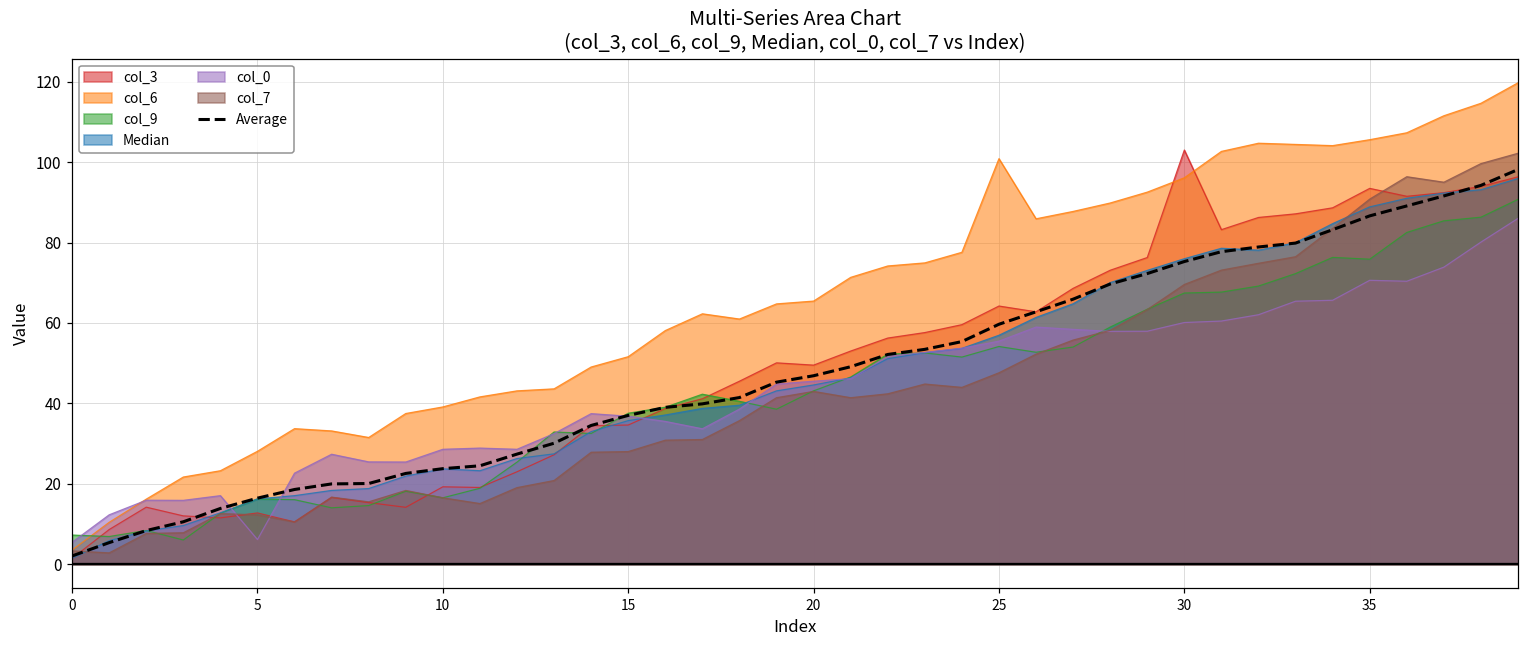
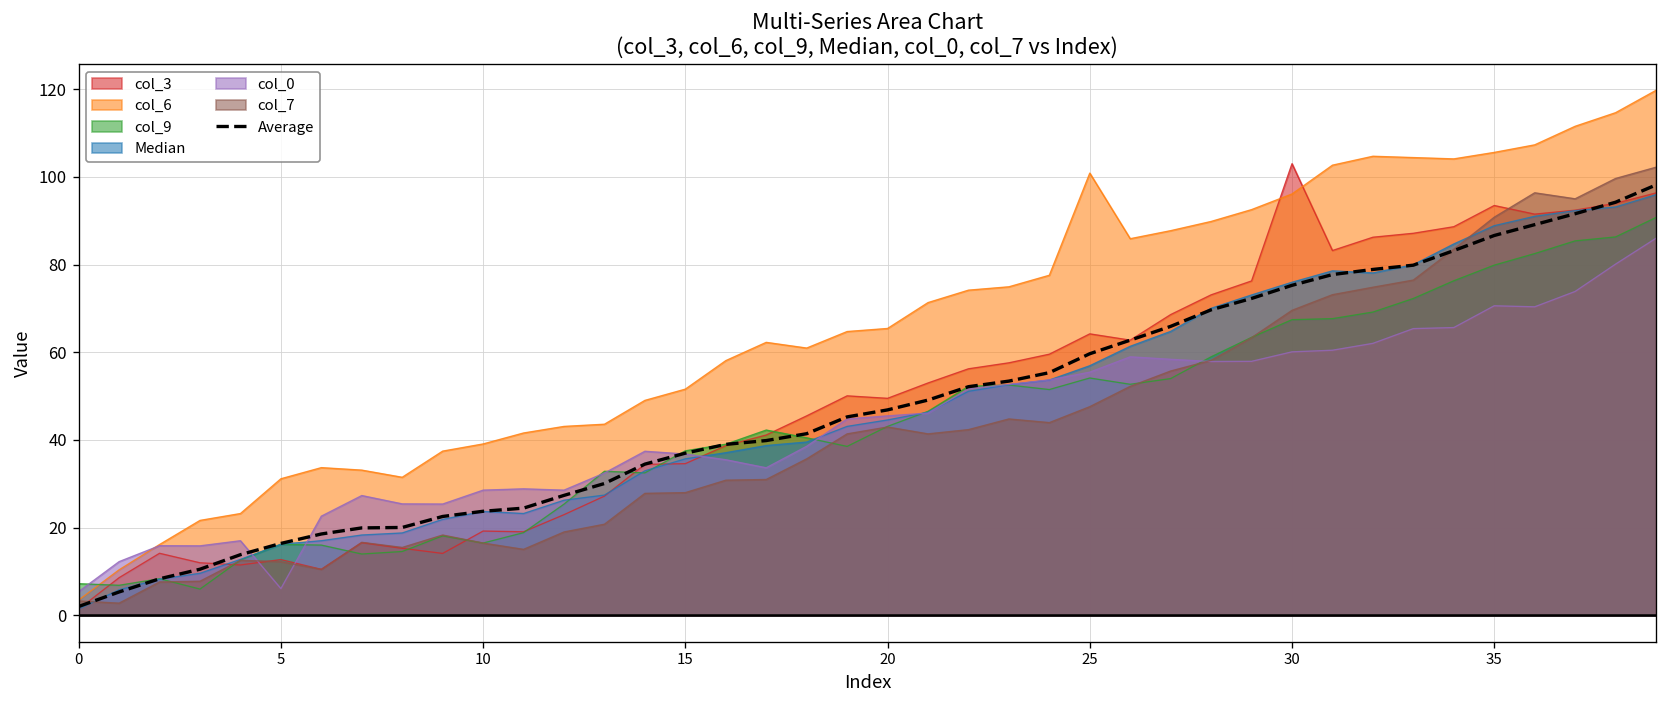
  {
    "col_3": {
      "10": 19,
      "15": 35,
      "20": 50,
      "25": 64,
      "30": 103,
      "35": 93
    },
    "col_6": {
-     "5": 28,
+     "5": 31,
      "10": 39,
      "15": 52,
      "20": 65,
      "25": 101,
      "30": 96,
      "35": 106
    },
    "col_9": {
      "0": 7,
      "25": 54,
      "30": 67,
-     "35": 76
+     "35": 80
    },
    "Median": {
      "15": 36,
      "20": 45,
      "25": 57,
      "30": 76,
      "35": 89
    },
    "col_0": {
      "0": 5,
      "5": 6,
      "10": 29,
      "20": 46,
      "25": 55,
      "30": 60,
      "35": 71
    },
    "col_7": {
      "15": 28,
      "25": 48,
      "30": 70,
      "35": 91
    },
    "Average": {
      "20": 47,
      "25": 60,
      "30": 75,
      "35": 87
    }
  }
